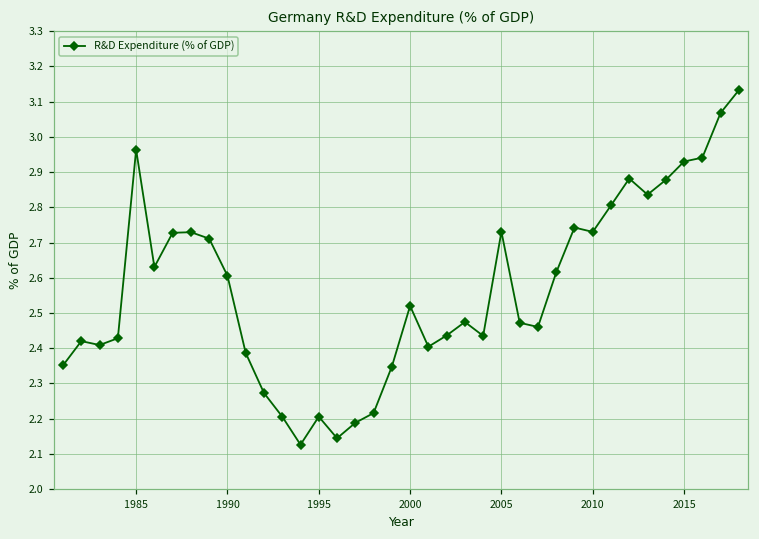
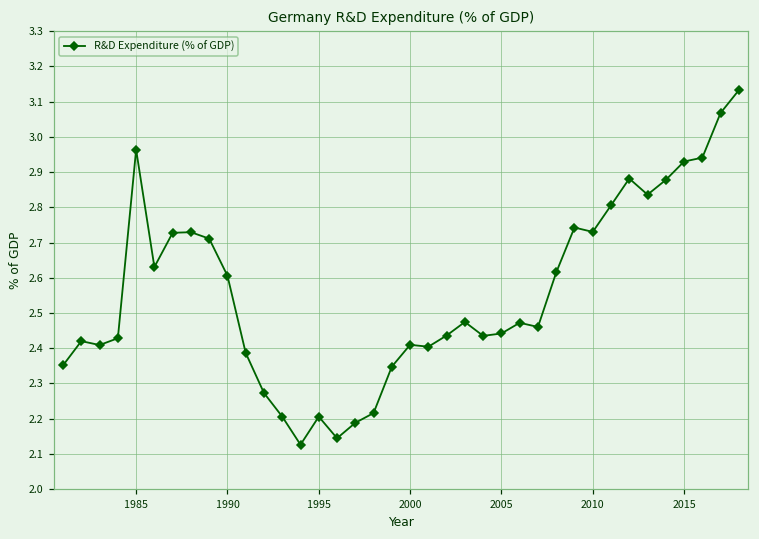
  {
    "1985": 2.96,
    "1990": 2.61,
    "1995": 2.21,
-   "2000": 2.52,
-   "2005": 2.73,
+   "2000": 2.41,
+   "2005": 2.44,
    "2010": 2.73,
    "2015": 2.93
  }
